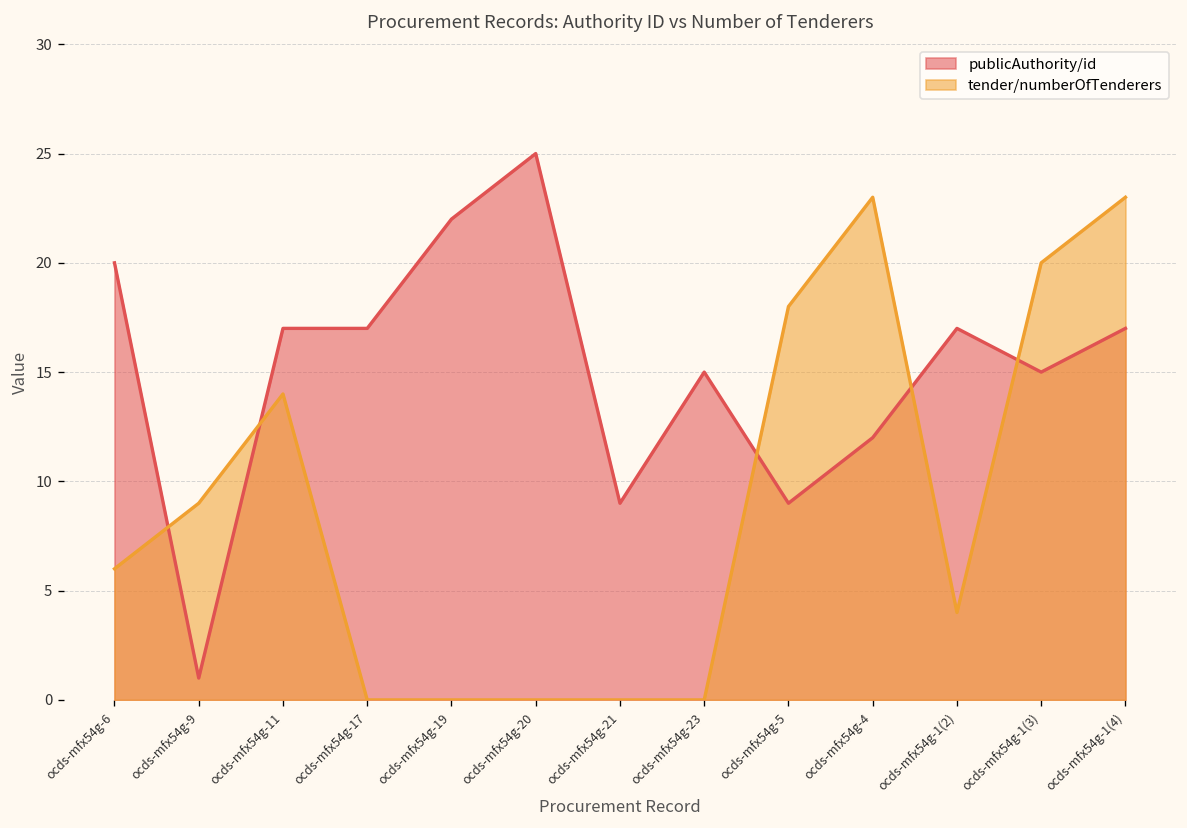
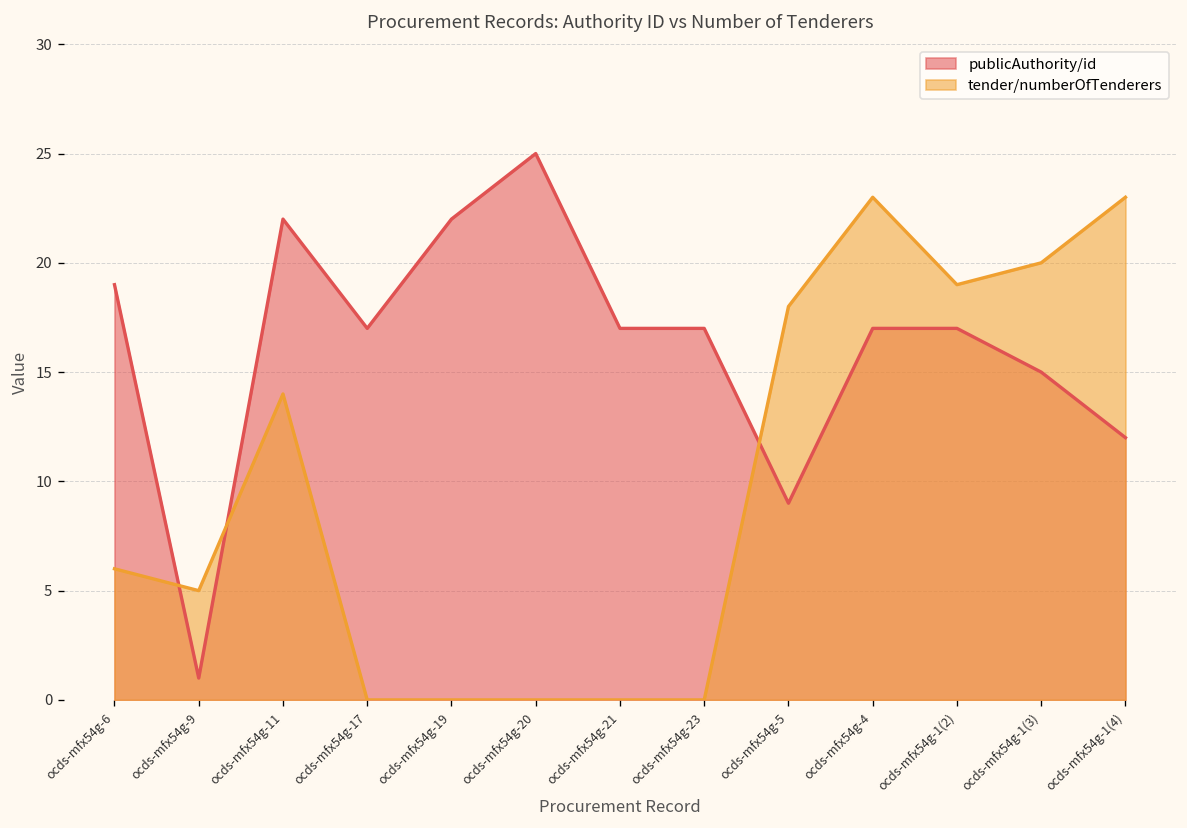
  {
    "publicAuthority/id": {
-     "ocds-mfx54g-6": 20,
+     "ocds-mfx54g-6": 19,
      "ocds-mfx54g-9": 1,
-     "ocds-mfx54g-11": 17,
+     "ocds-mfx54g-11": 22,
      "ocds-mfx54g-17": 17,
      "ocds-mfx54g-19": 22,
      "ocds-mfx54g-20": 25,
-     "ocds-mfx54g-21": 9,
-     "ocds-mfx54g-23": 15,
+     "ocds-mfx54g-21": 17,
+     "ocds-mfx54g-23": 17,
      "ocds-mfx54g-5": 9,
-     "ocds-mfx54g-4": 12,
+     "ocds-mfx54g-4": 17,
      "ocds-mfx54g-1(2)": 17,
      "ocds-mfx54g-1(3)": 15,
-     "ocds-mfx54g-1(4)": 17
+     "ocds-mfx54g-1(4)": 12
    },
    "tender/numberOfTenderers": {
      "ocds-mfx54g-6": 6,
-     "ocds-mfx54g-9": 9,
+     "ocds-mfx54g-9": 5,
      "ocds-mfx54g-11": 14,
      "ocds-mfx54g-17": 0,
      "ocds-mfx54g-19": 0,
      "ocds-mfx54g-20": 0,
      "ocds-mfx54g-21": 0,
      "ocds-mfx54g-23": 0,
      "ocds-mfx54g-5": 18,
      "ocds-mfx54g-4": 23,
-     "ocds-mfx54g-1(2)": 4,
+     "ocds-mfx54g-1(2)": 19,
      "ocds-mfx54g-1(3)": 20,
      "ocds-mfx54g-1(4)": 23
    }
  }
